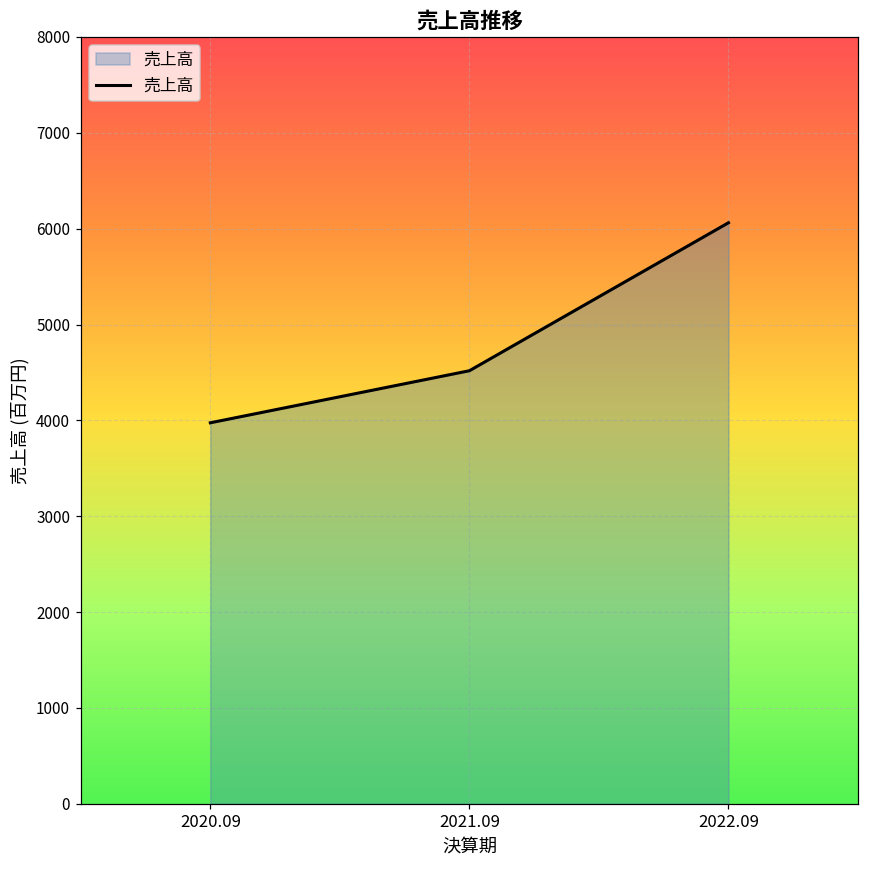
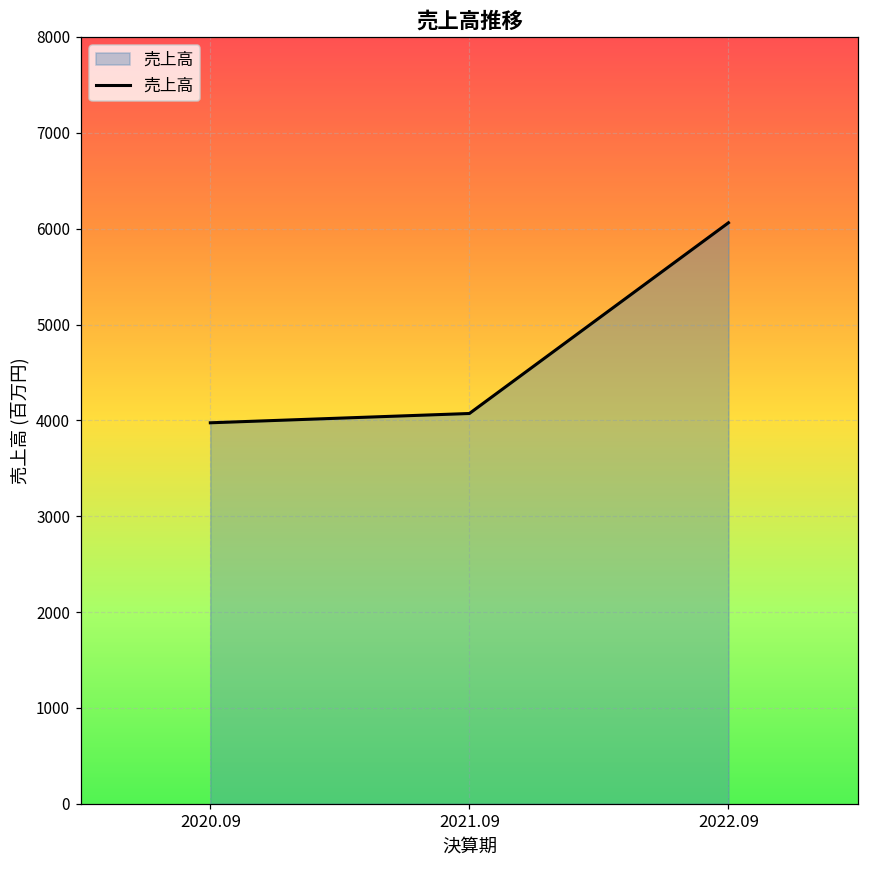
  {
    "2020.09": 4000,
-   "2021.09": 4500,
+   "2021.09": 4100,
    "2022.09": 6100
  }
